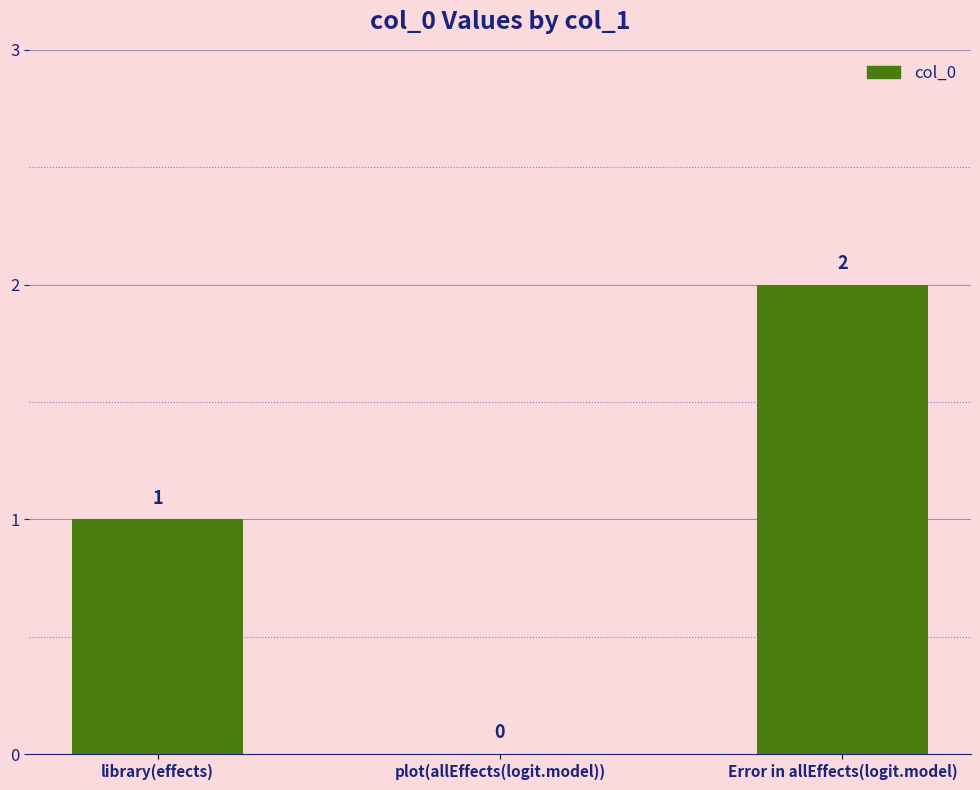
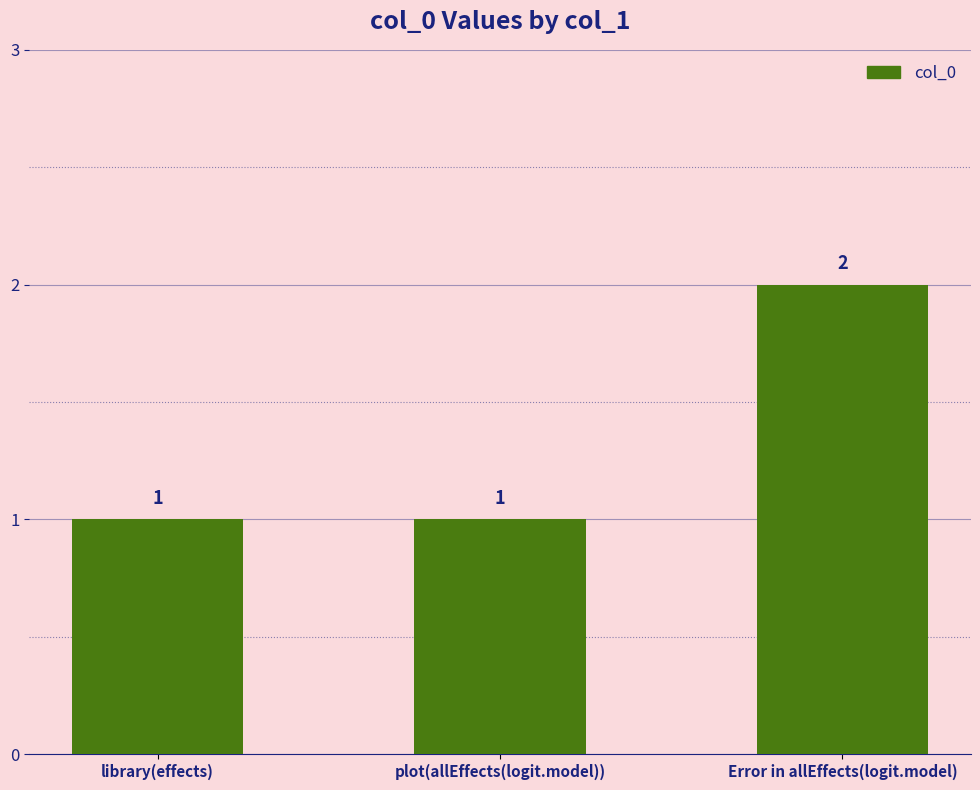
  {
    "library(effects)": 1,
-   "plot(allEffects(logit.model))": 0,
+   "plot(allEffects(logit.model))": 1,
    "Error in allEffects(logit.model)": 2
  }
